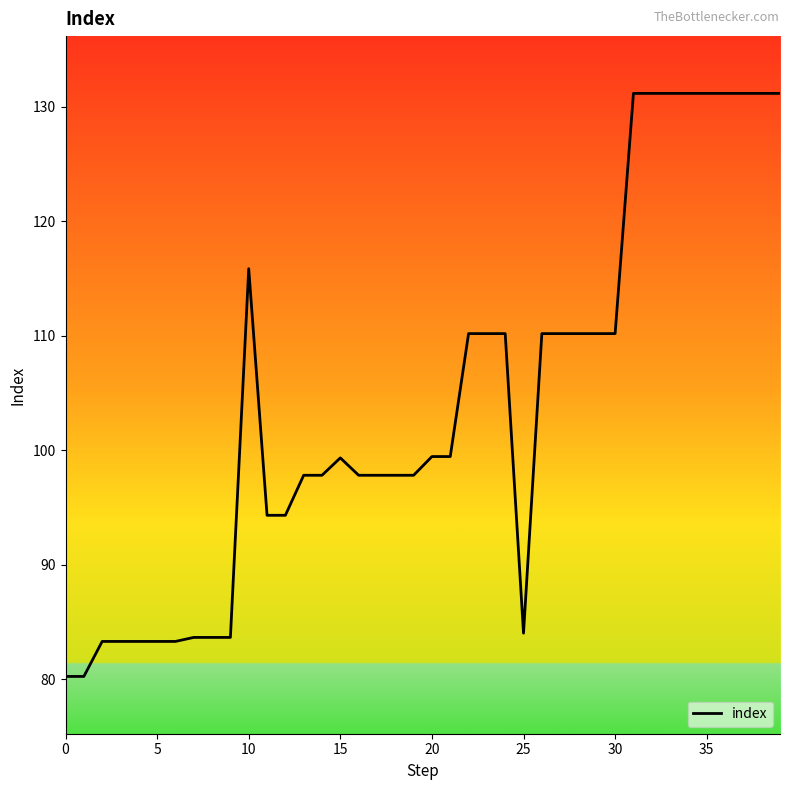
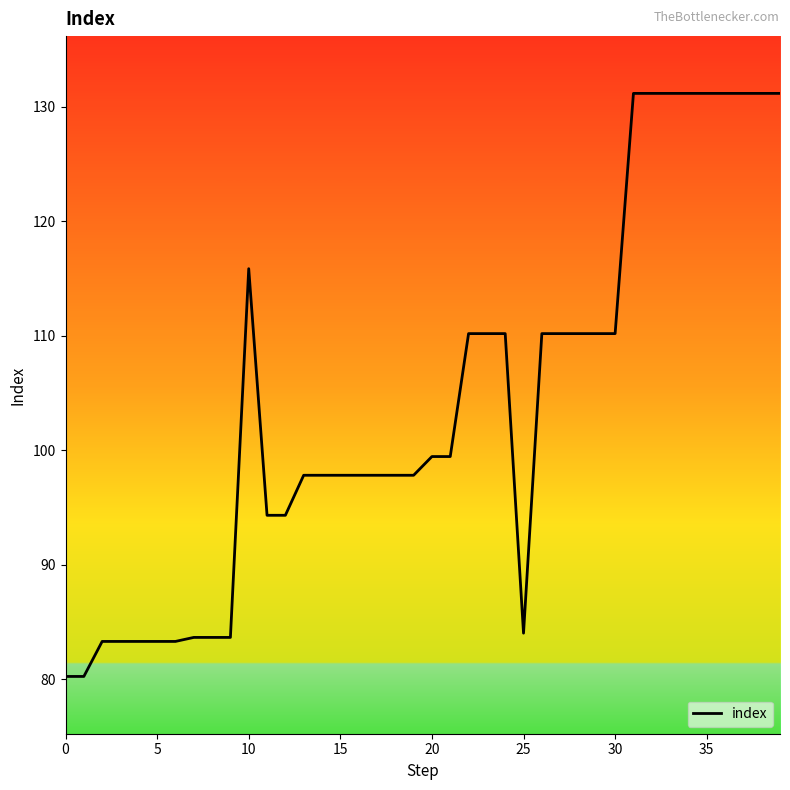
  {
    "0": 80.3,
    "5": 83.3,
    "10": 115.8,
-   "15": 99.3,
+   "15": 97.8,
    "20": 99.5,
    "25": 84.0,
    "30": 110.2,
    "35": 131.2
  }
